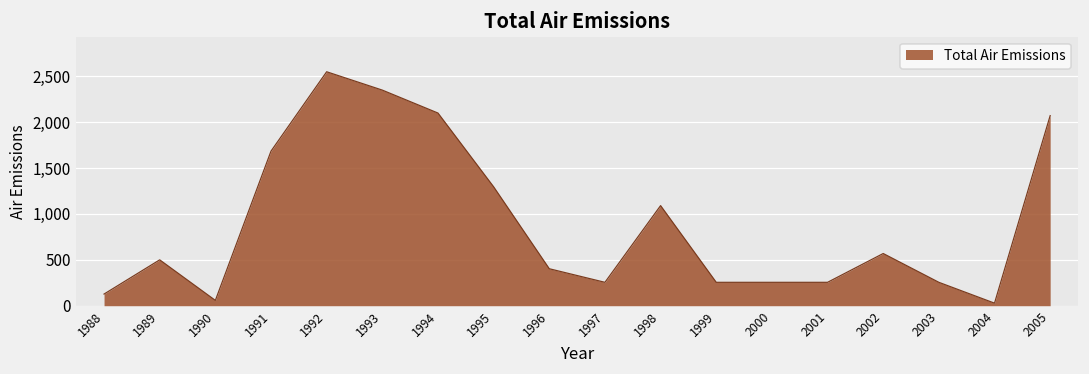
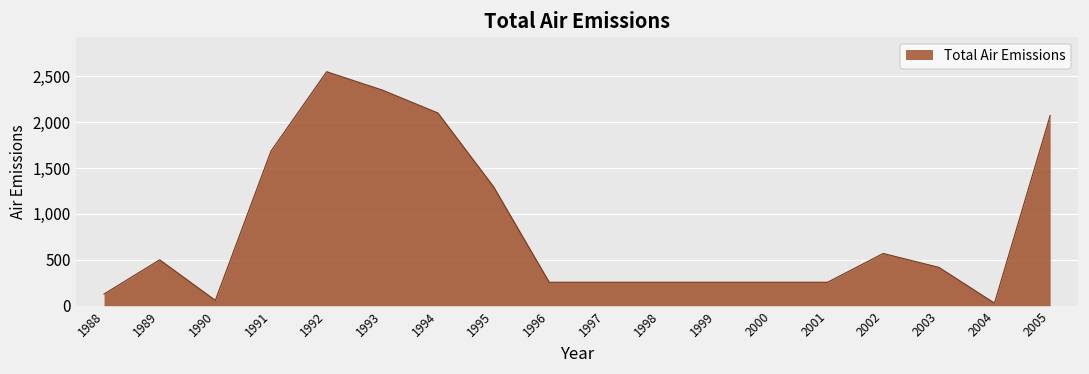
  {
    "1988": "100",
    "1989": "500",
    "1990": "100",
    "1991": "1,700",
    "1992": "2,600",
    "1993": "2,400",
    "1994": "2,100",
    "1995": "1,300",
-   "1996": "400",
+   "1996": "300",
    "1997": "300",
-   "1998": "1,100",
+   "1998": "300",
    "1999": "300",
    "2000": "300",
    "2001": "300",
    "2002": "600",
-   "2003": "300",
+   "2003": "400",
    "2004": "0",
    "2005": "2,100"
  }
